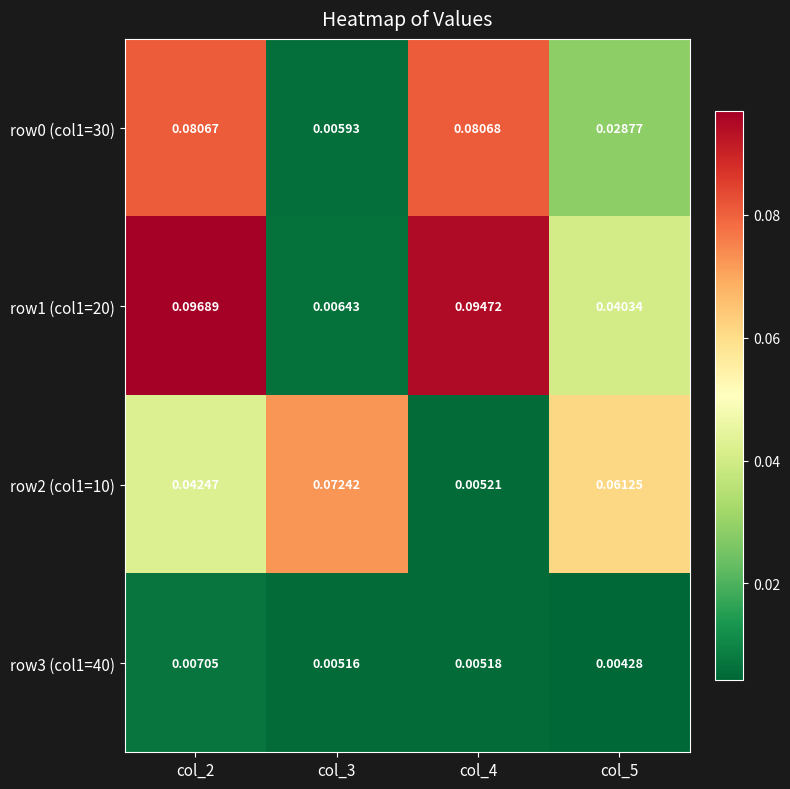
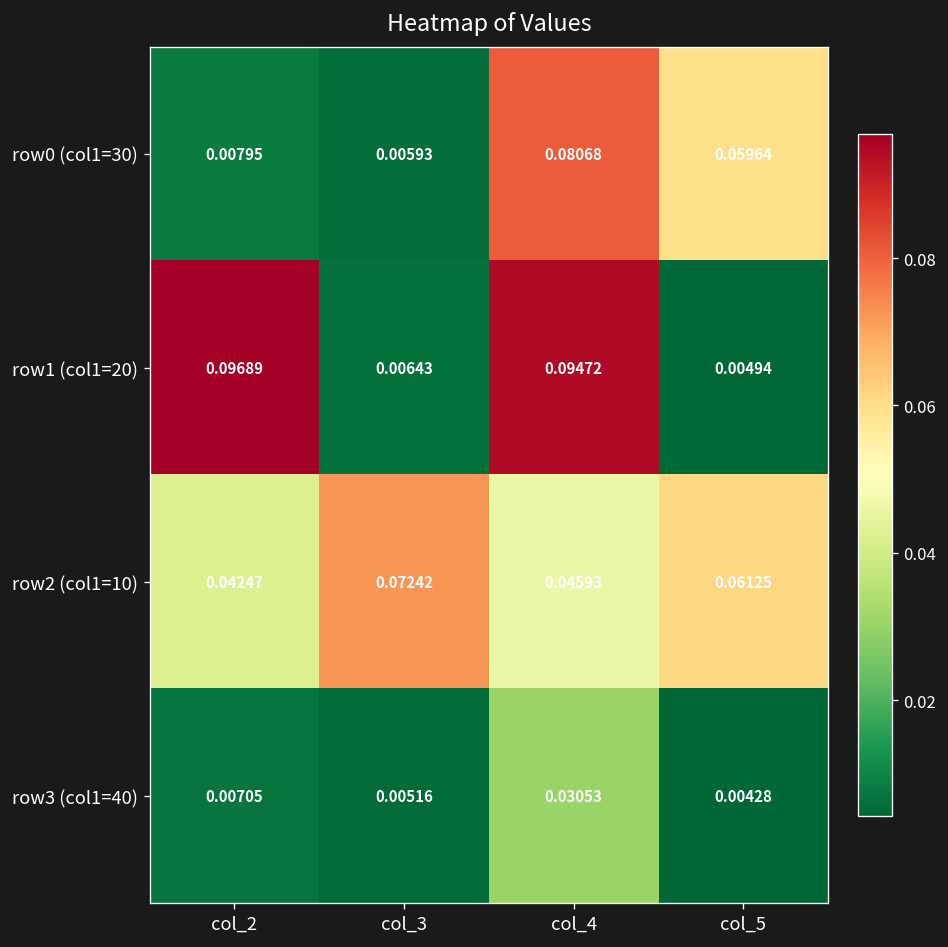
  {
    "row0 (col1=30)": {
-     "col_2": 0.08067,
+     "col_2": 0.00795,
      "col_3": 0.00593,
      "col_4": 0.08068,
-     "col_5": 0.02877
+     "col_5": 0.05964
    },
    "row1 (col1=20)": {
      "col_2": 0.09689,
      "col_3": 0.00643,
      "col_4": 0.09472,
-     "col_5": 0.04034
+     "col_5": 0.00494
    },
    "row2 (col1=10)": {
      "col_2": 0.04247,
      "col_3": 0.07242,
-     "col_4": 0.00521,
+     "col_4": 0.04593,
      "col_5": 0.06125
    },
    "row3 (col1=40)": {
      "col_2": 0.00705,
      "col_3": 0.00516,
-     "col_4": 0.00518,
+     "col_4": 0.03053,
      "col_5": 0.00428
    }
  }
